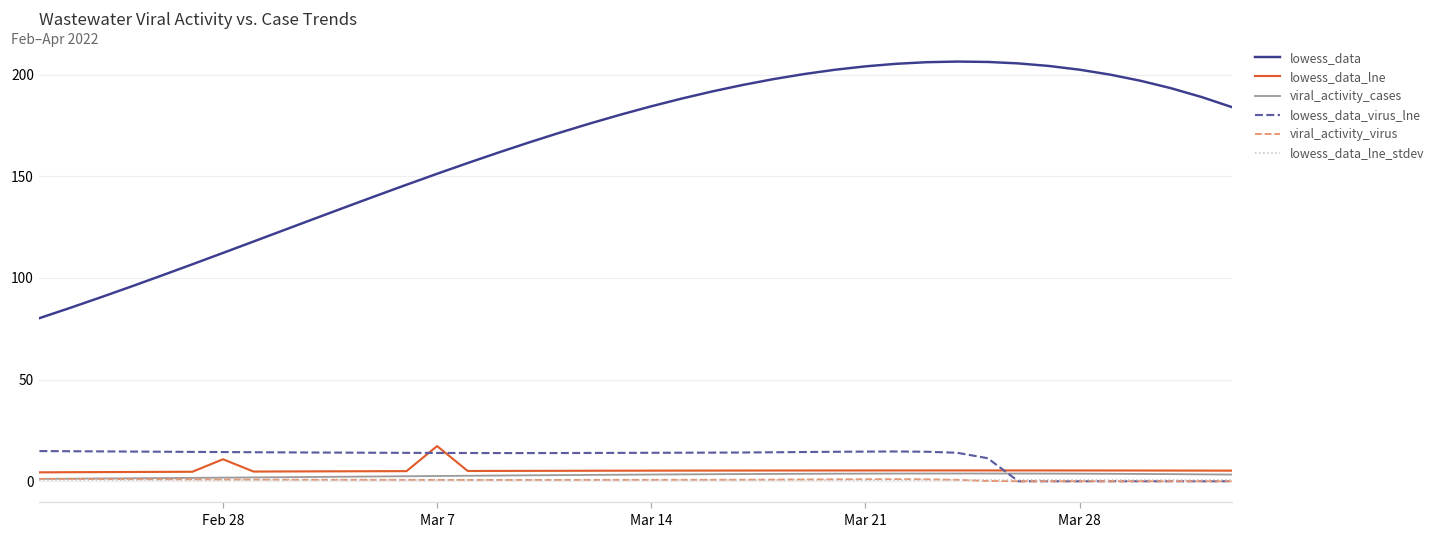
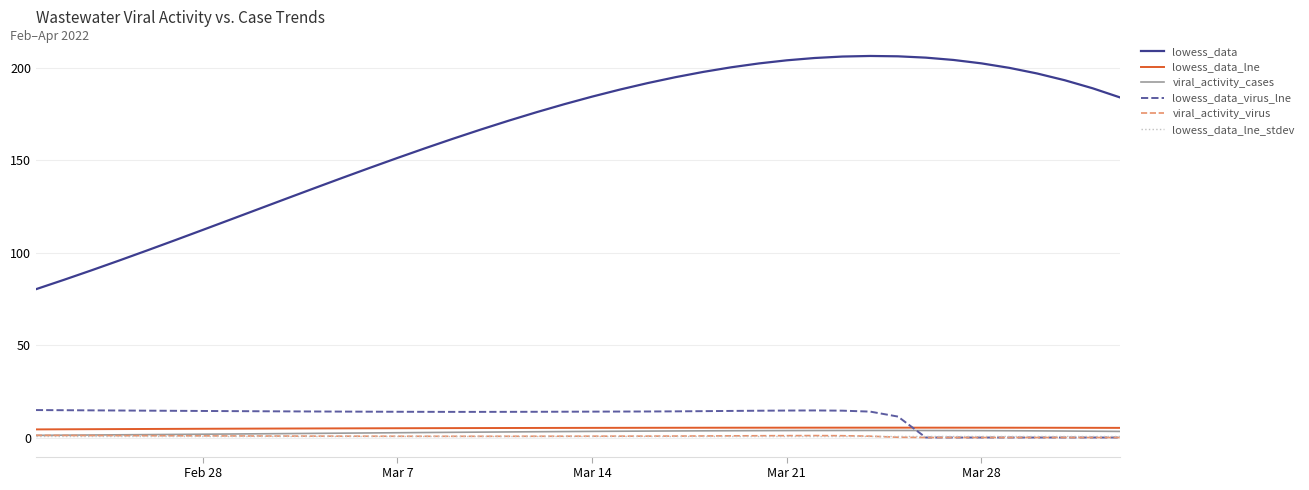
  {
    "lowess_data_lne": {
-     "Feb 28": 11,
-     "Mar 7": 17,
+     "Feb 28": 5,
+     "Mar 7": 5,
      "Mar 14": 5,
      "Mar 21": 5,
      "Mar 28": 5
    },
    "viral_activity_cases": {
      "Mar 7": 3,
      "Mar 14": 3,
      "Mar 21": 4,
      "Mar 28": 4
    }
  }
